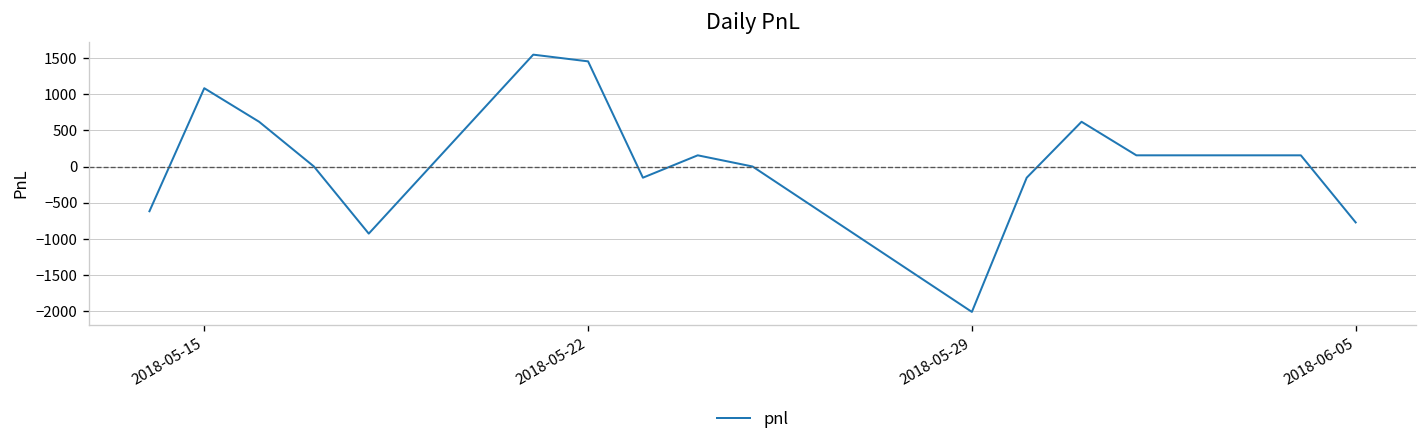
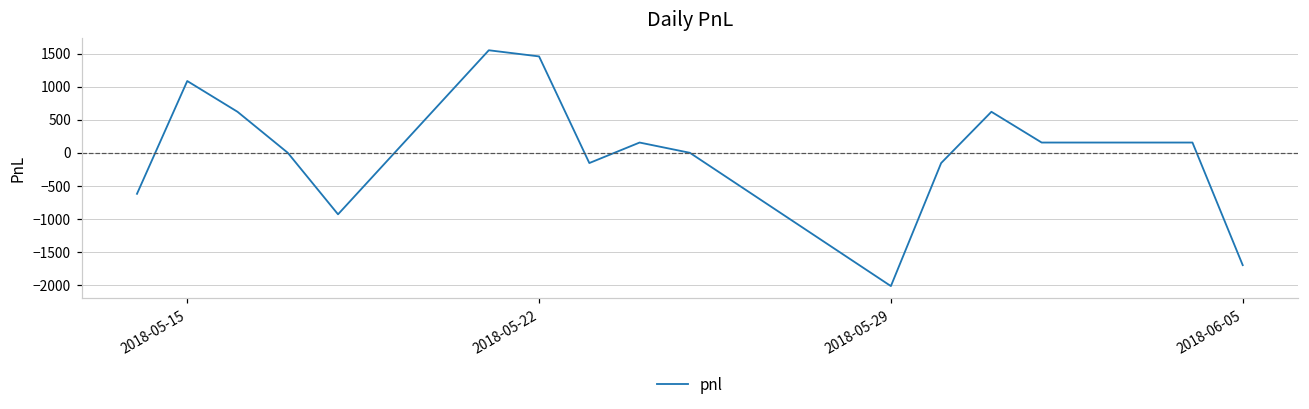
  {
    "2018-05-15": 1100,
    "2018-05-22": 1500,
    "2018-05-29": -2000,
-   "2018-06-05": -800
+   "2018-06-05": -1700
  }
